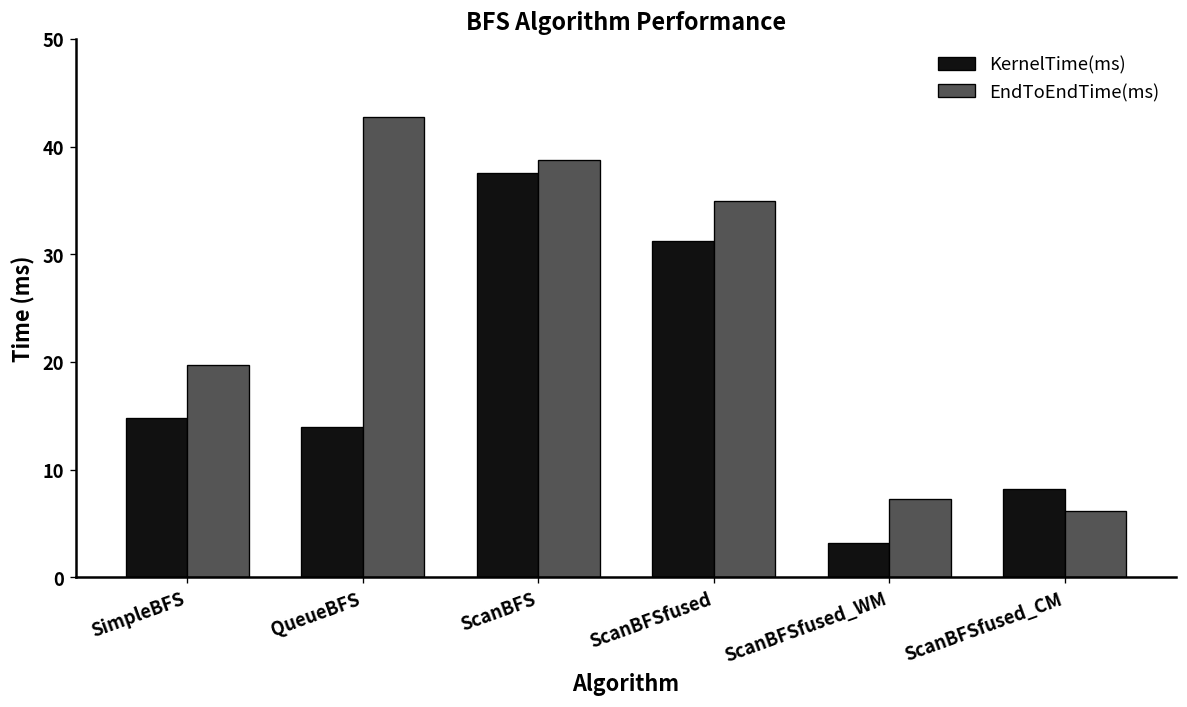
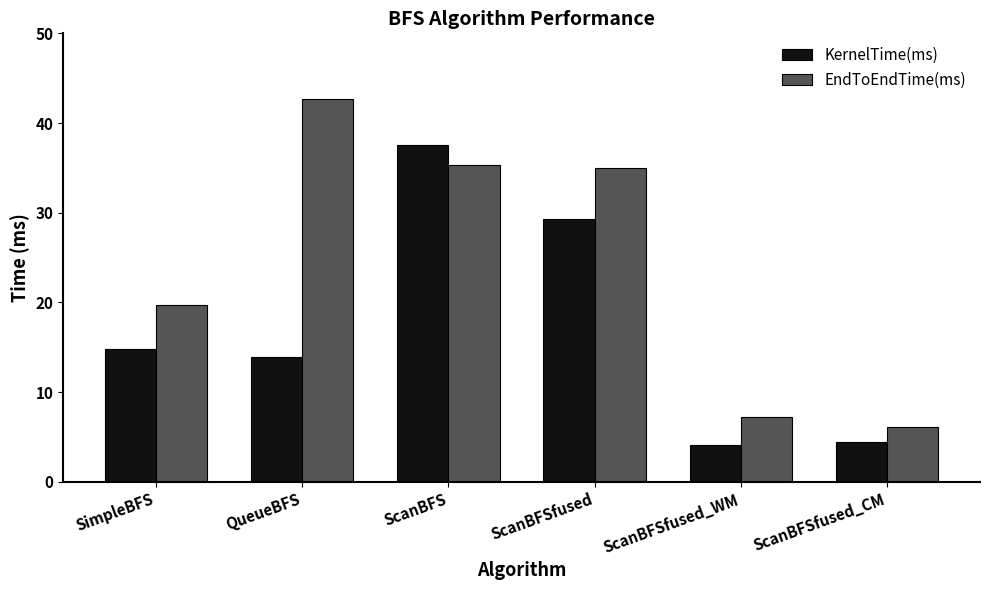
  {
    "KernelTime(ms)": {
      "SimpleBFS": 15,
      "QueueBFS": 14,
      "ScanBFS": 38,
-     "ScanBFSfused": 31,
-     "ScanBFSfused_WM": 3,
-     "ScanBFSfused_CM": 8
+     "ScanBFSfused": 29,
+     "ScanBFSfused_WM": 4,
+     "ScanBFSfused_CM": 4
    },
    "EndToEndTime(ms)": {
      "SimpleBFS": 20,
      "QueueBFS": 43,
-     "ScanBFS": 39,
+     "ScanBFS": 35,
      "ScanBFSfused": 35,
      "ScanBFSfused_WM": 7,
      "ScanBFSfused_CM": 6
    }
  }
